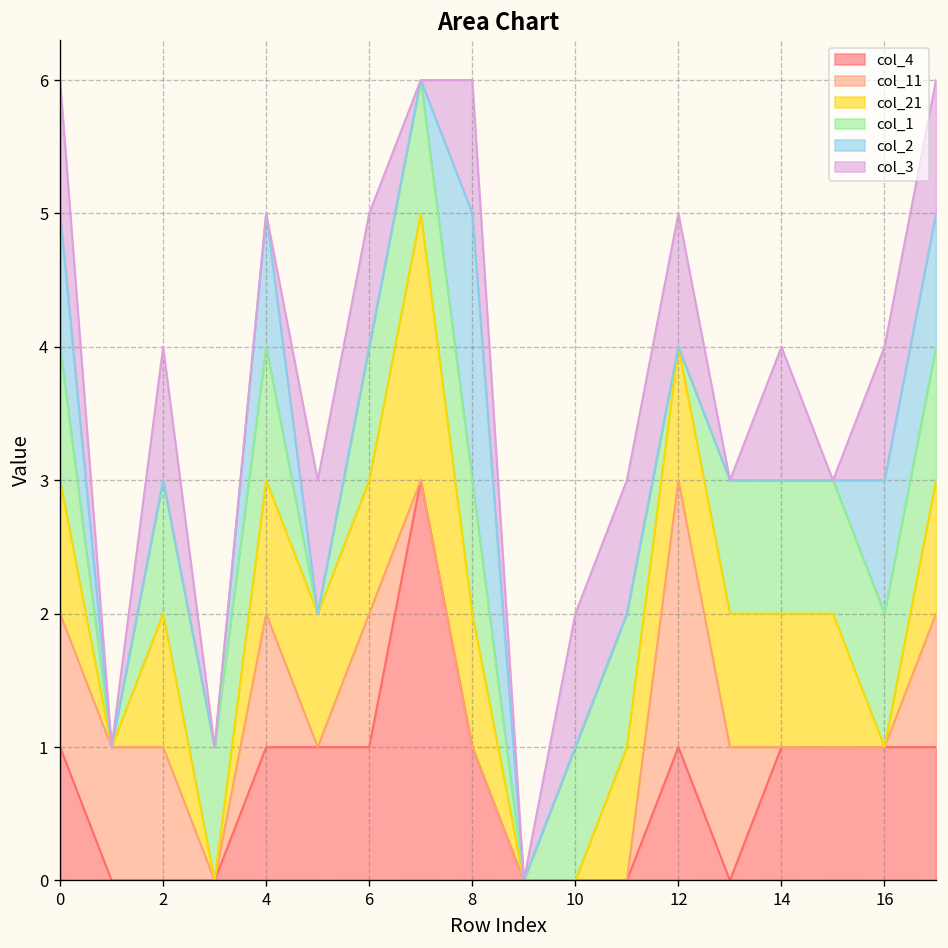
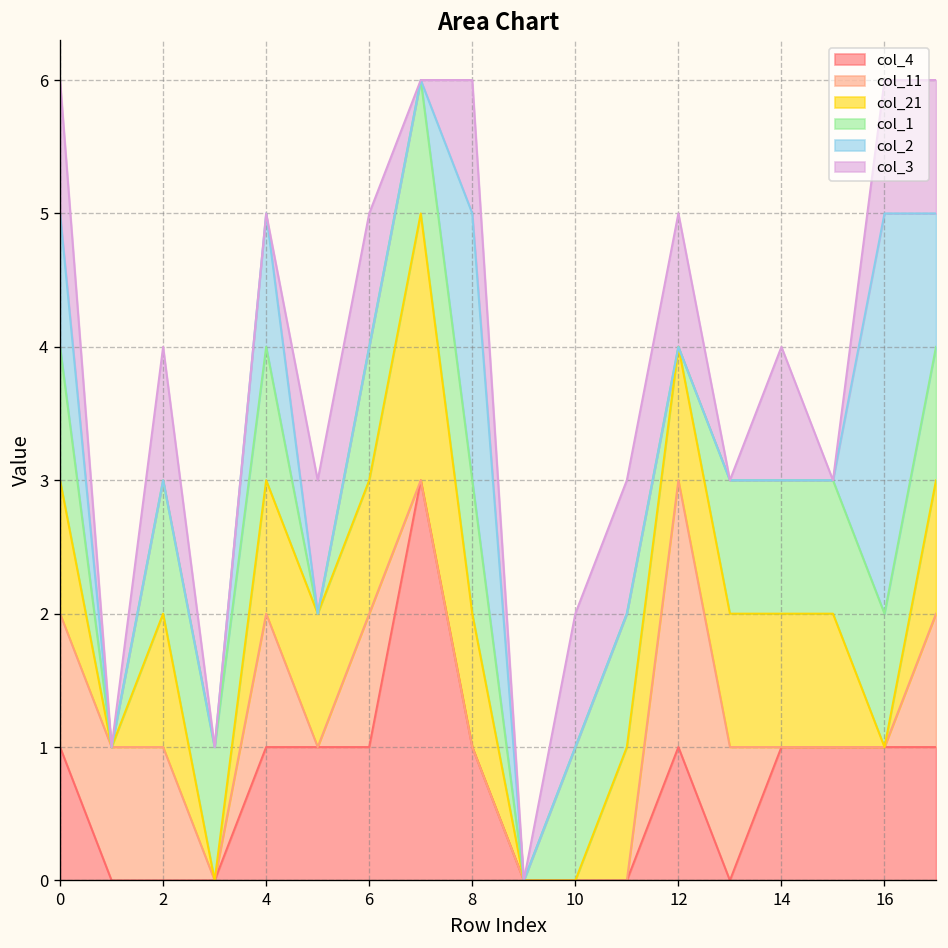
  {
    "col_21": {
      "0": 1,
      "2": 1,
      "4": 1,
      "6": 1,
      "8": 1,
      "14": 1
    },
    "col_1": {
      "0": 1,
      "4": 1,
      "8": 1,
      "16": 1
    },
    "col_2": {
      "0": 1,
      "8": 2,
-     "16": 1
+     "16": 3
    },
    "col_3": {
      "0": 1,
      "2": 1,
      "6": 1,
      "8": 1,
      "10": 1,
      "12": 1,
      "14": 1
    }
  }
